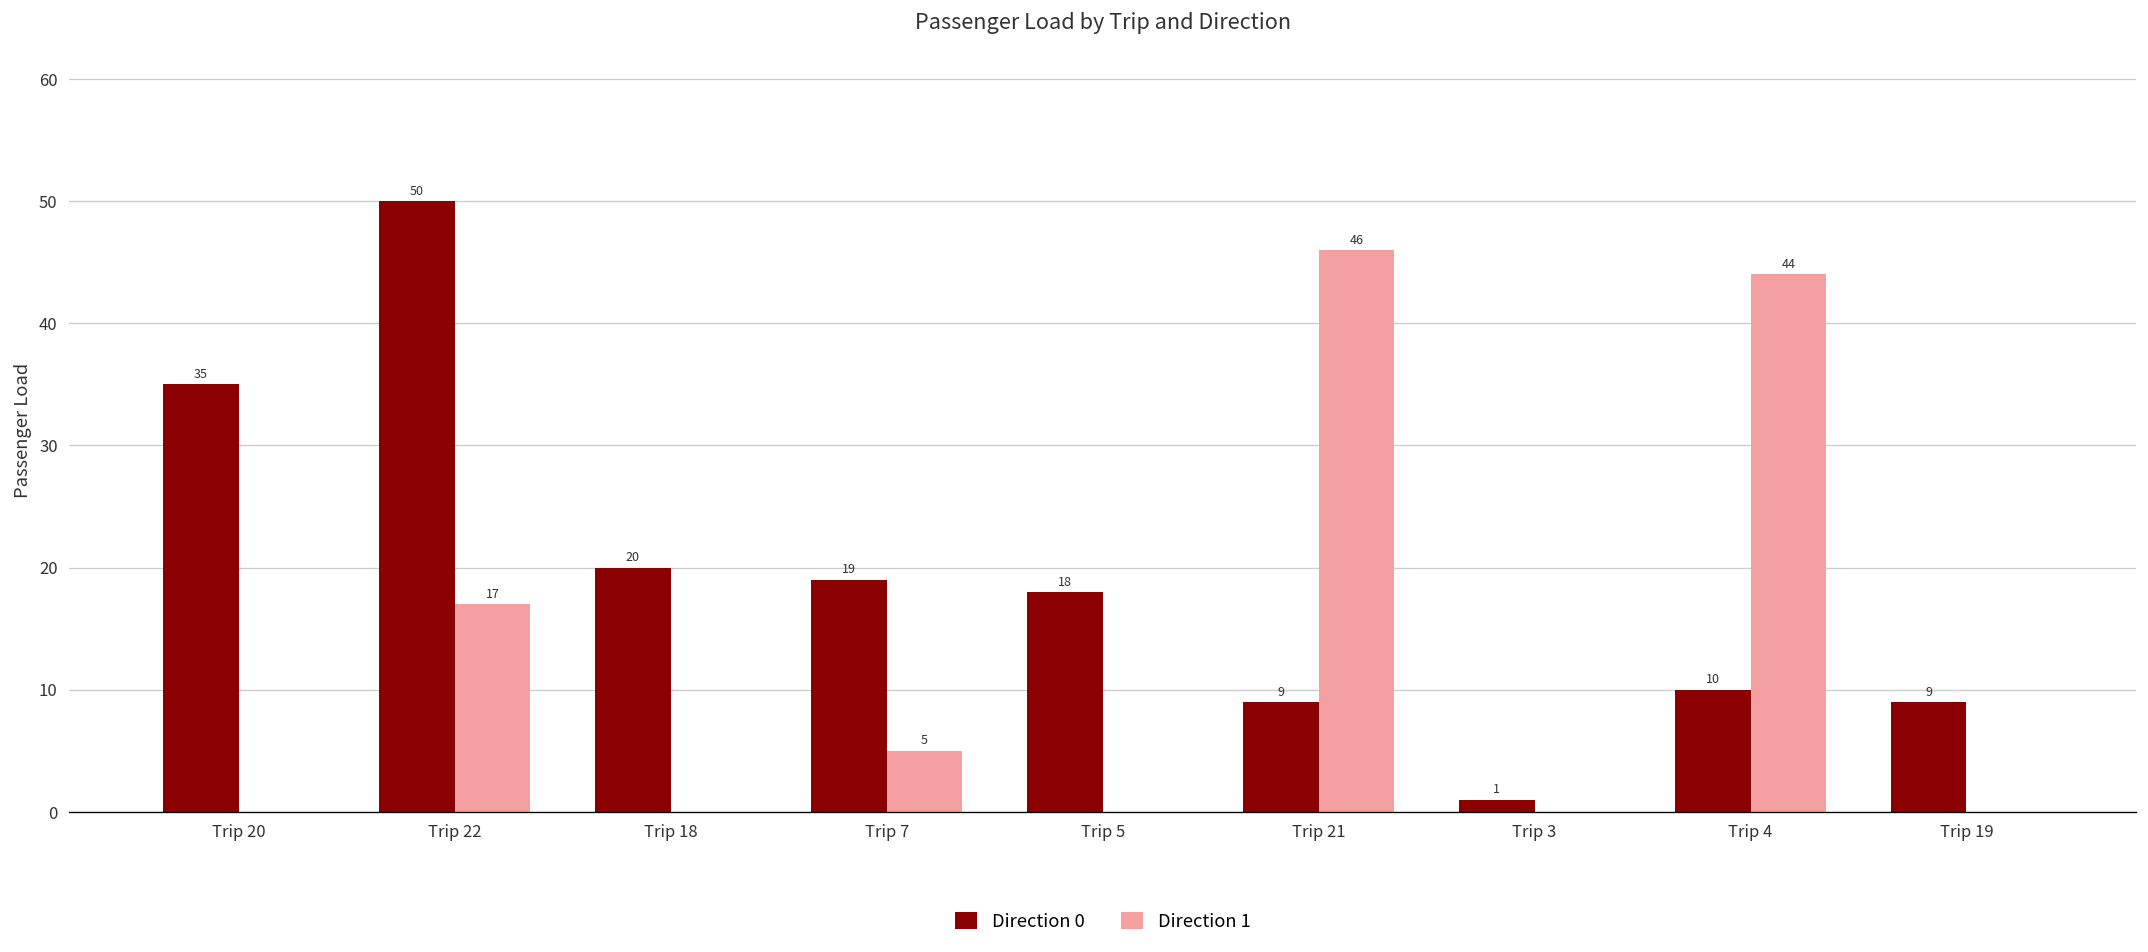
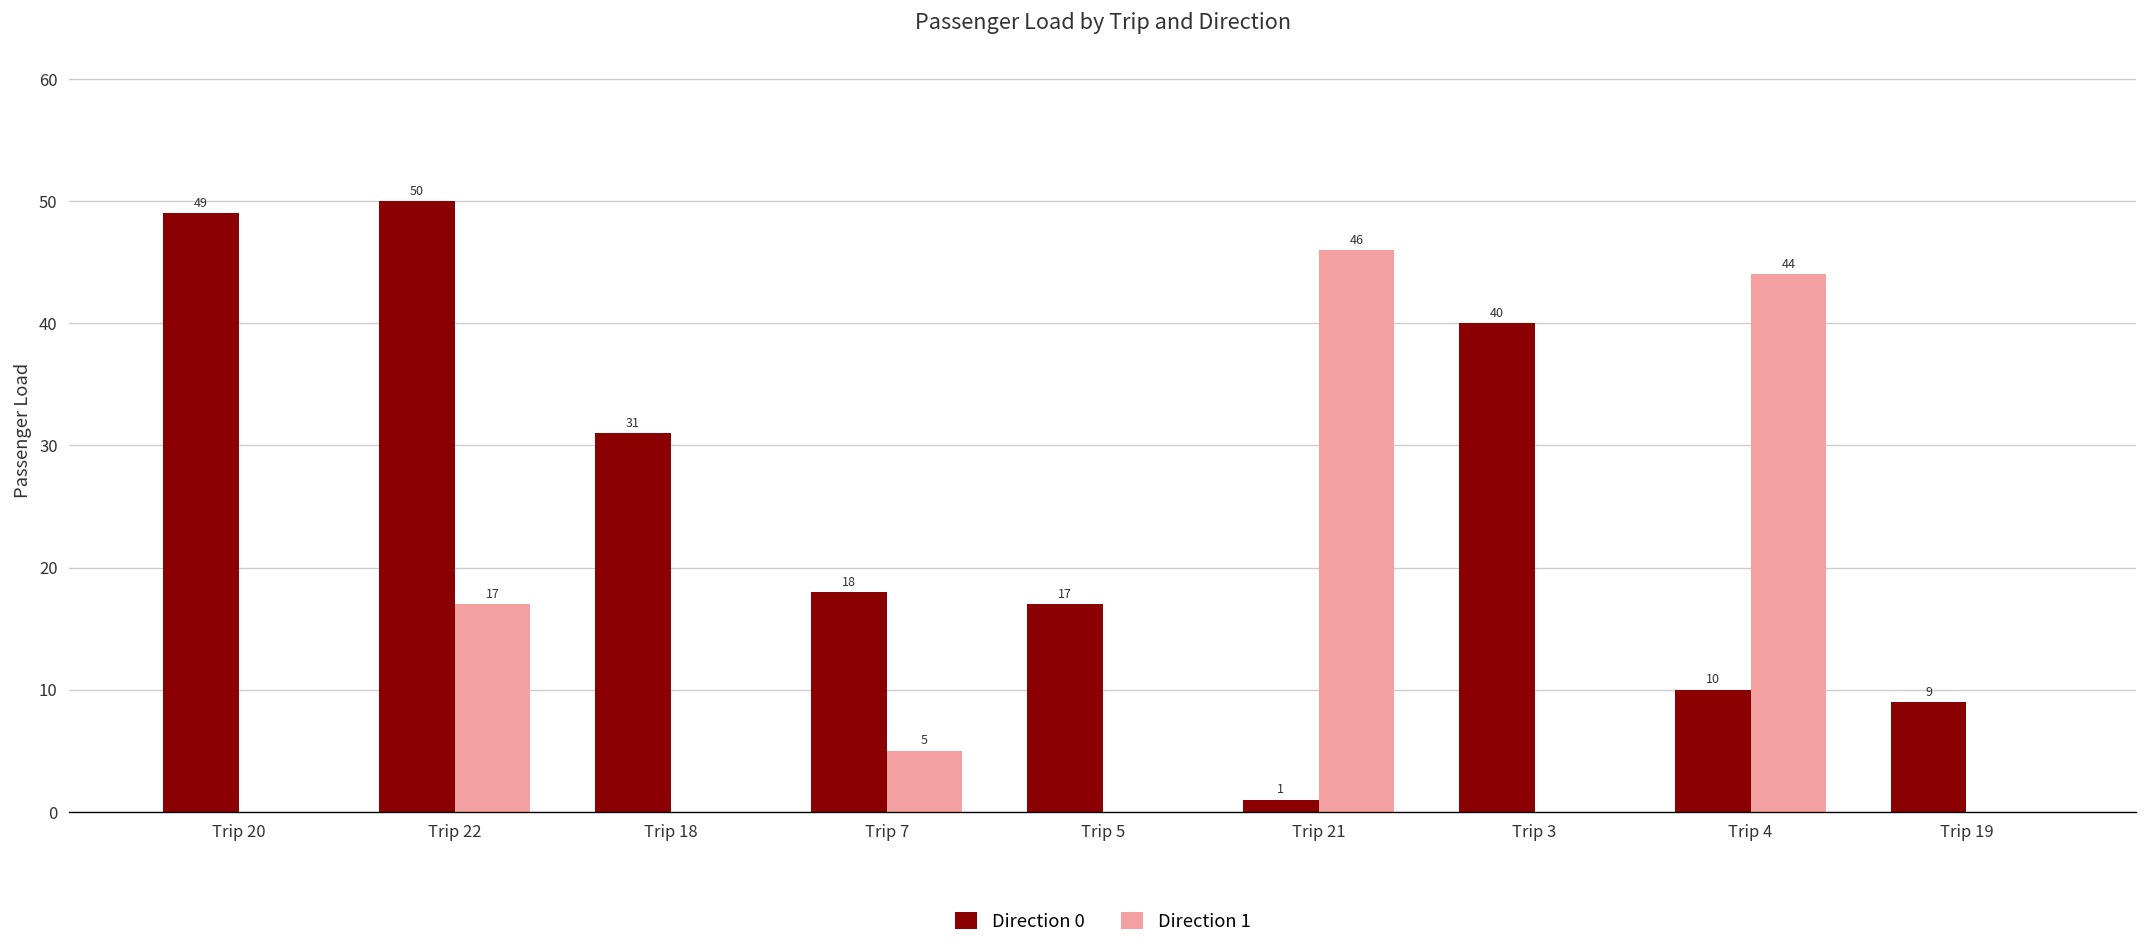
  {
    "Direction 0": {
-     "Trip 20": 35,
+     "Trip 20": 49,
      "Trip 22": 50,
-     "Trip 18": 20,
-     "Trip 7": 19,
-     "Trip 5": 18,
-     "Trip 21": 9,
-     "Trip 3": 1,
+     "Trip 18": 31,
+     "Trip 7": 18,
+     "Trip 5": 17,
+     "Trip 21": 1,
+     "Trip 3": 40,
      "Trip 4": 10,
      "Trip 19": 9
    },
    "Direction 1": {
      "Trip 22": 17,
      "Trip 7": 5,
      "Trip 21": 46,
      "Trip 4": 44
    }
  }
